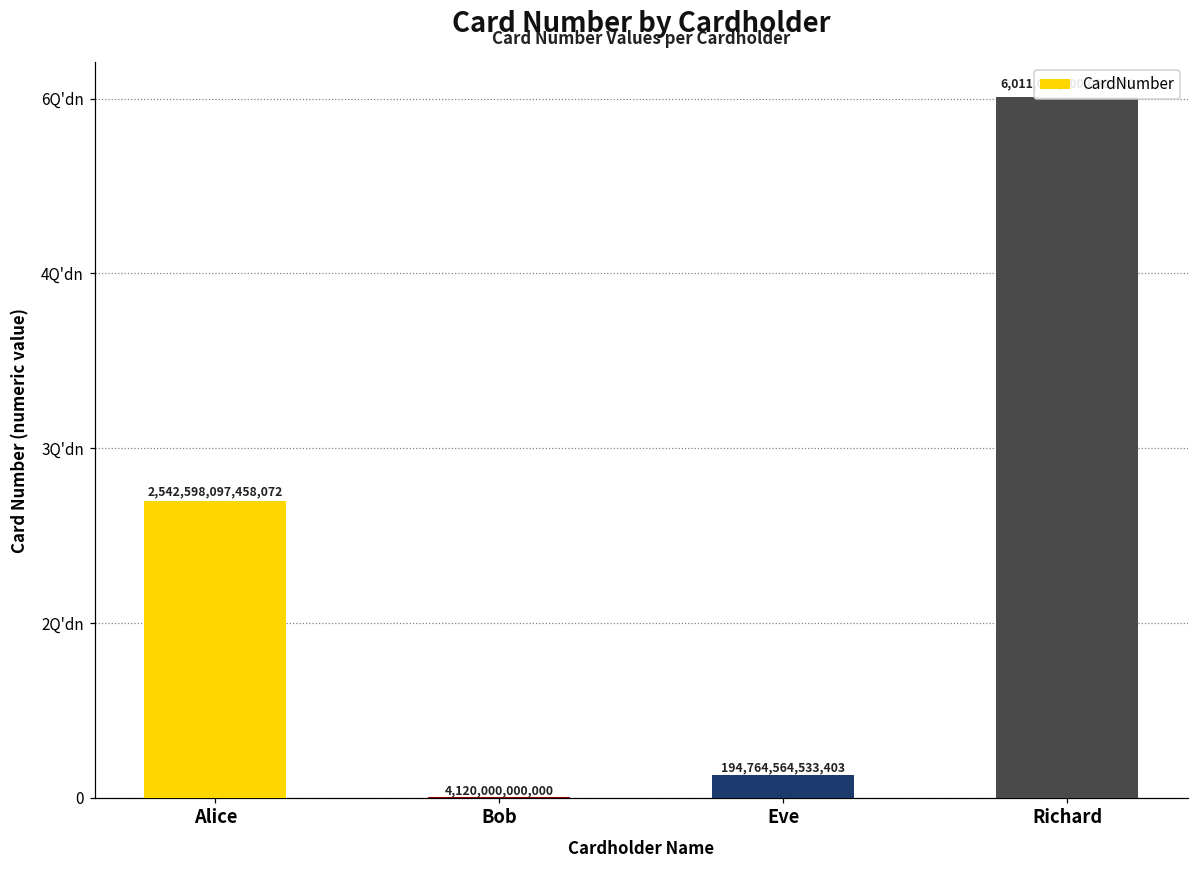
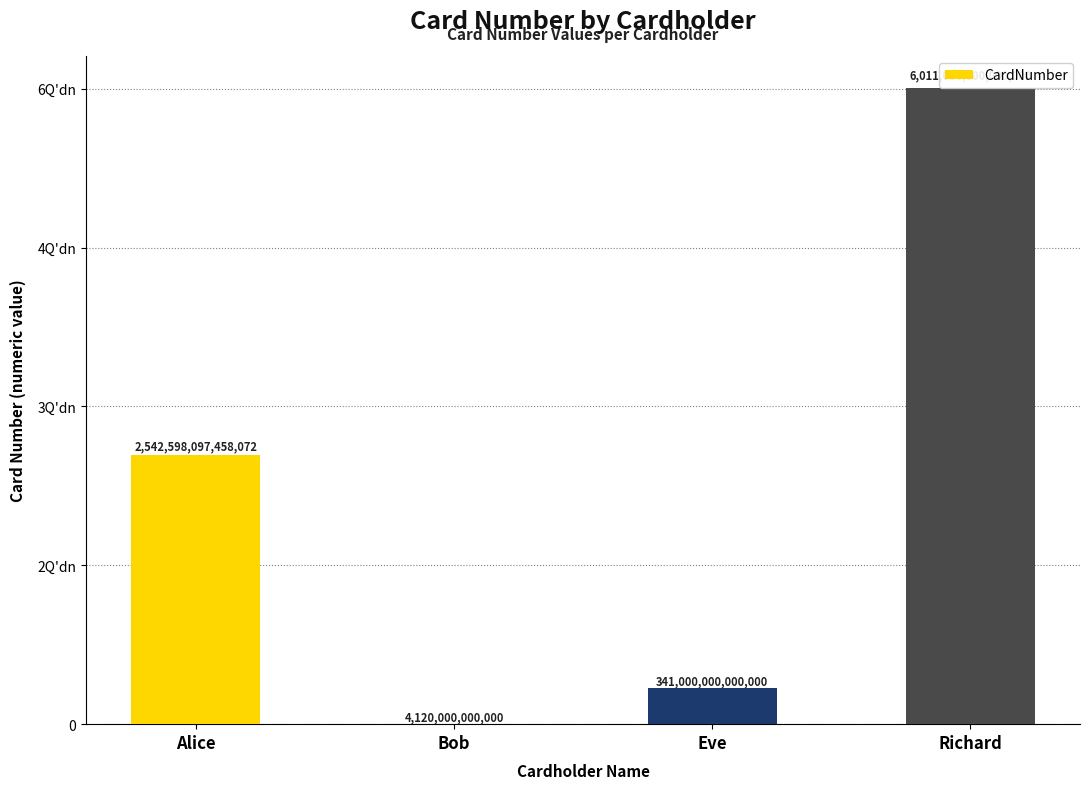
  {
    "Alice": "2,542,598,097,458,072",
    "Bob": "4,120,000,000,000",
-   "Eve": "194,764,564,533,403"
+   "Eve": "341,000,000,000,000"
  }
